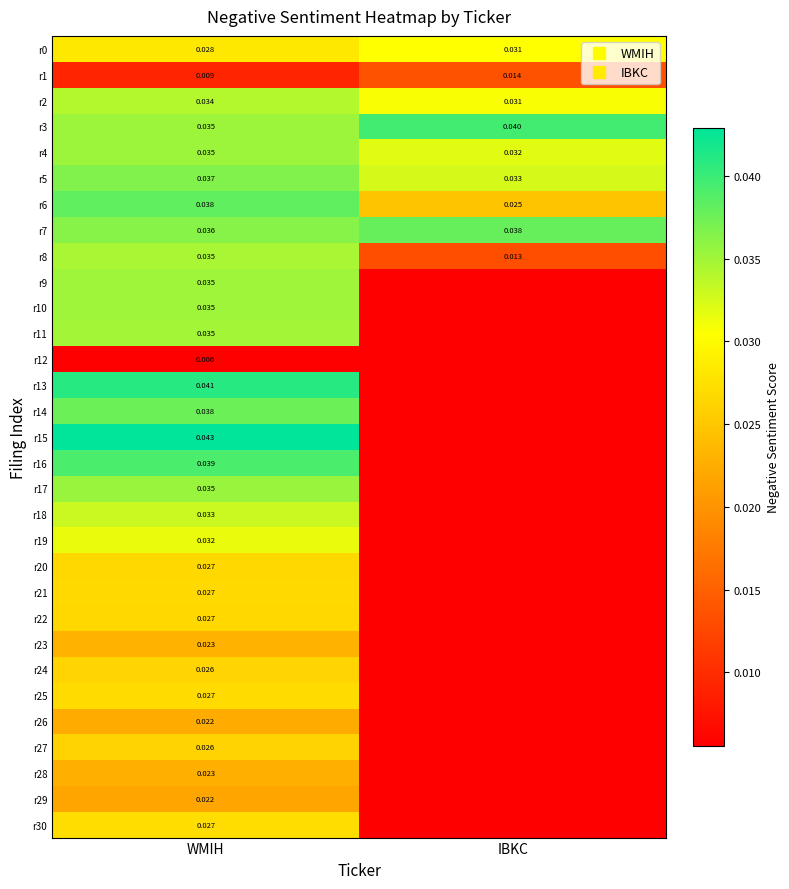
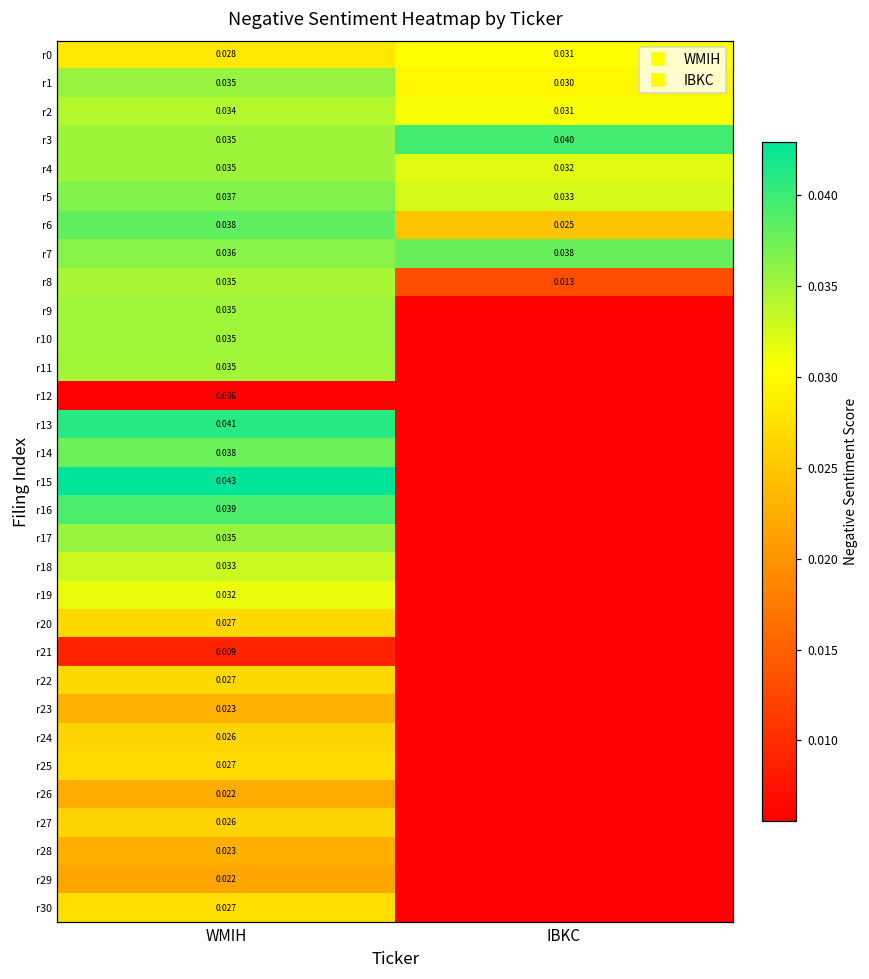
  {
    "r0": {
      "WMIH": 0.028,
      "IBKC": 0.031
    },
    "r1": {
-     "WMIH": 0.009,
-     "IBKC": 0.014
+     "WMIH": 0.035,
+     "IBKC": 0.030
    },
    "r2": {
      "WMIH": 0.034,
      "IBKC": 0.031
    },
    "r3": {
      "WMIH": 0.035,
      "IBKC": 0.040
    },
    "r4": {
      "WMIH": 0.035,
      "IBKC": 0.032
    },
    "r5": {
      "WMIH": 0.037,
      "IBKC": 0.033
    },
    "r6": {
      "WMIH": 0.038,
      "IBKC": 0.025
    },
    "r7": {
      "WMIH": 0.036,
      "IBKC": 0.038
    },
    "r8": {
      "WMIH": 0.035,
      "IBKC": 0.013
    },
    "r9": {
      "WMIH": 0.035
    },
    "r10": {
      "WMIH": 0.035
    },
    "r11": {
      "WMIH": 0.035
    },
    "r12": {
      "WMIH": 0.006
    },
    "r13": {
      "WMIH": 0.041
    },
    "r14": {
      "WMIH": 0.038
    },
    "r15": {
      "WMIH": 0.043
    },
    "r16": {
      "WMIH": 0.039
    },
    "r17": {
      "WMIH": 0.035
    },
    "r18": {
      "WMIH": 0.033
    },
    "r19": {
      "WMIH": 0.032
    },
    "r20": {
      "WMIH": 0.027
    },
    "r21": {
-     "WMIH": 0.027
+     "WMIH": 0.009
    },
    "r22": {
      "WMIH": 0.027
    },
    "r23": {
      "WMIH": 0.023
    },
    "r24": {
      "WMIH": 0.026
    },
    "r25": {
      "WMIH": 0.027
    },
    "r26": {
      "WMIH": 0.022
    },
    "r27": {
      "WMIH": 0.026
    },
    "r28": {
      "WMIH": 0.023
    },
    "r29": {
      "WMIH": 0.022
    },
    "r30": {
      "WMIH": 0.027
    }
  }
